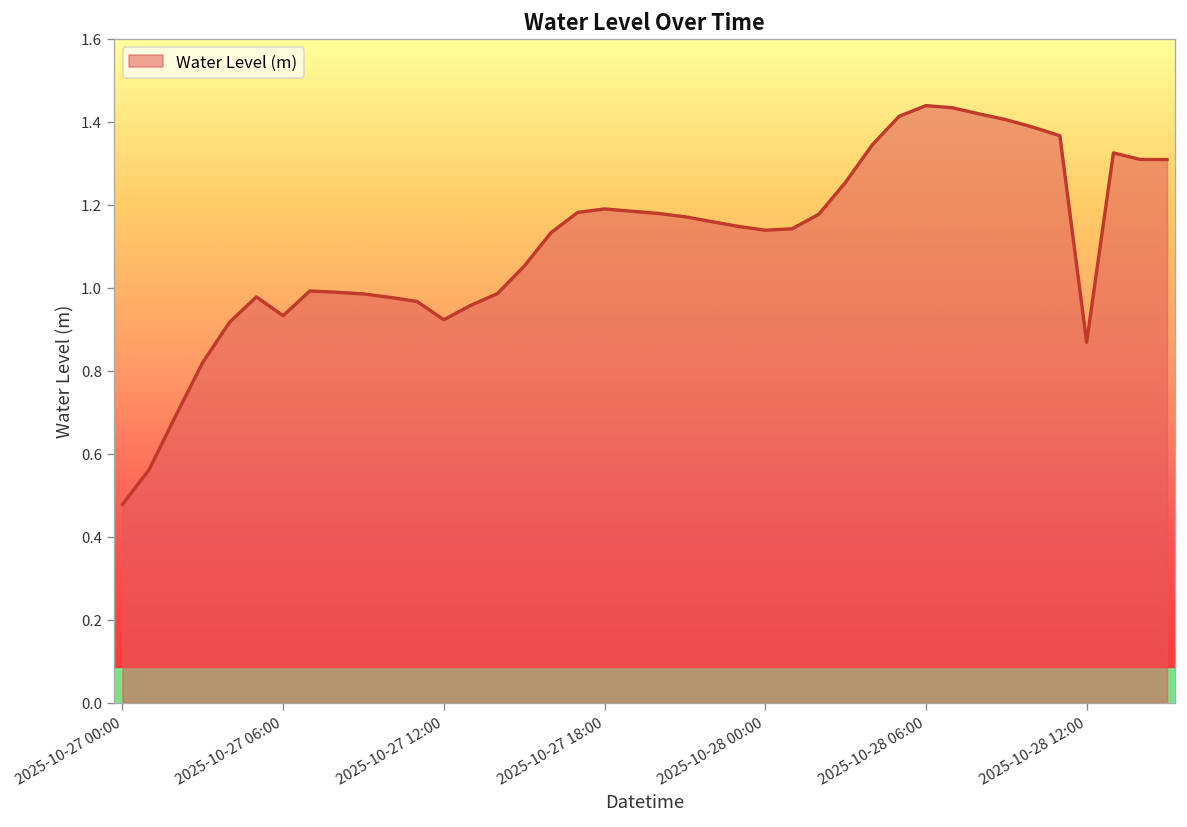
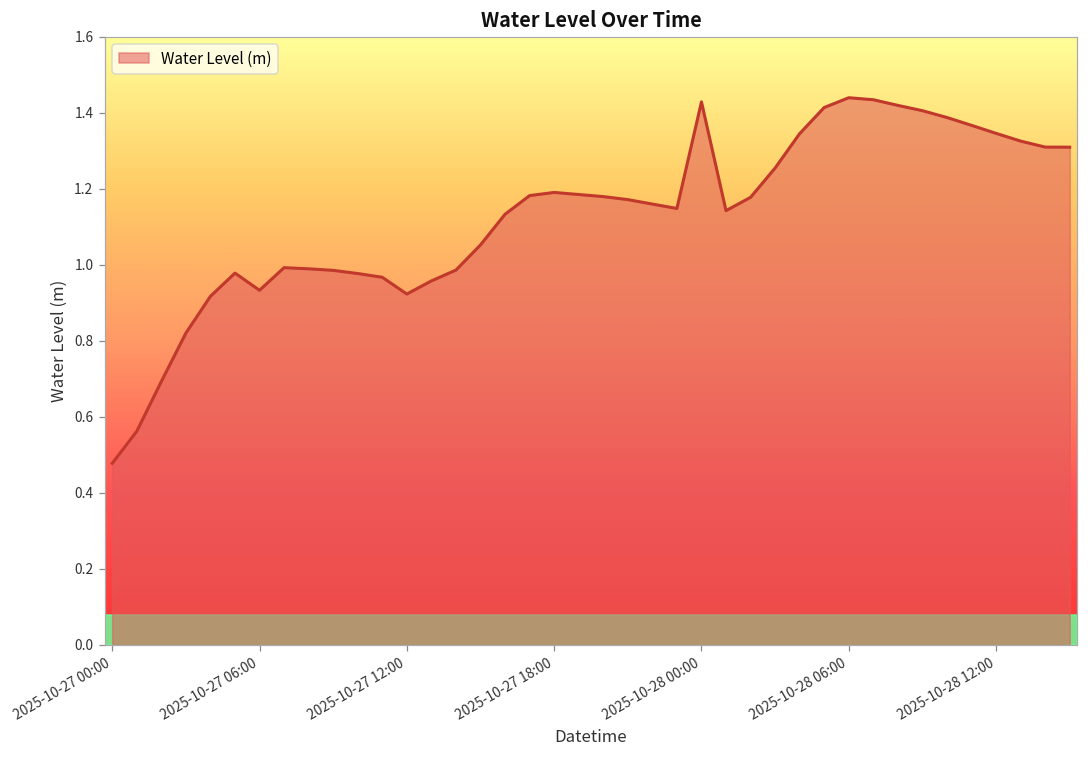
  {
    "2025-10-27 00:00": 0.48,
    "2025-10-27 06:00": 0.93,
    "2025-10-27 12:00": 0.92,
    "2025-10-27 18:00": 1.19,
-   "2025-10-28 00:00": 1.14,
+   "2025-10-28 00:00": 1.43,
    "2025-10-28 06:00": 1.44,
-   "2025-10-28 12:00": 0.87
+   "2025-10-28 12:00": 1.35
  }
